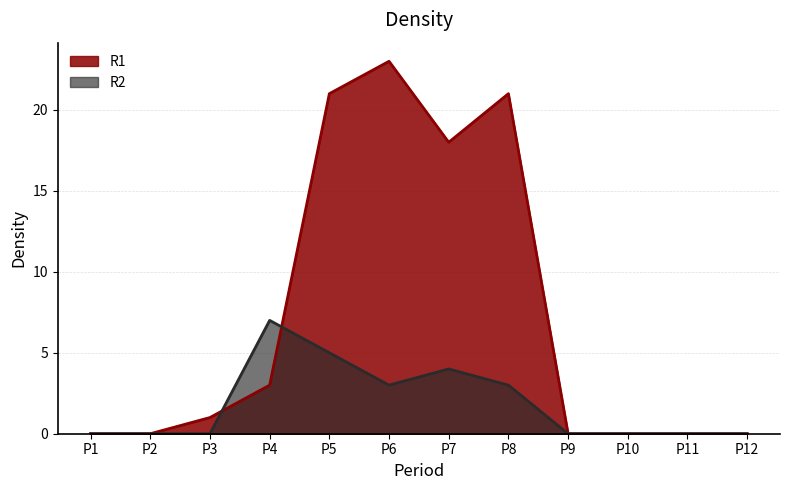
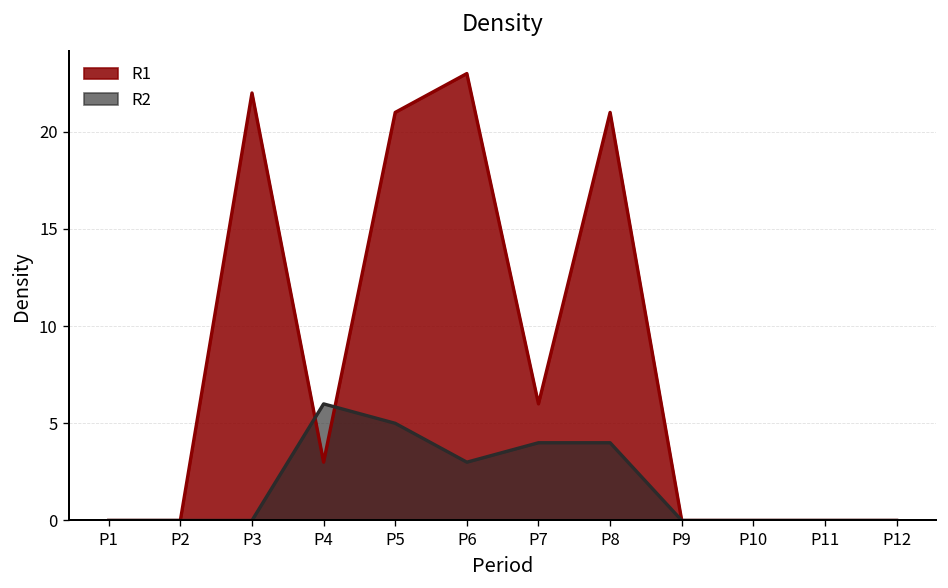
  {
    "R1": {
-     "P3": 1,
+     "P3": 22,
      "P4": 3,
      "P5": 21,
      "P6": 23,
-     "P7": 18,
+     "P7": 6,
      "P8": 21
    },
    "R2": {
      "P3": 0,
-     "P4": 7,
+     "P4": 6,
      "P5": 5,
      "P6": 3,
      "P7": 4,
-     "P8": 3
+     "P8": 4
    }
  }
